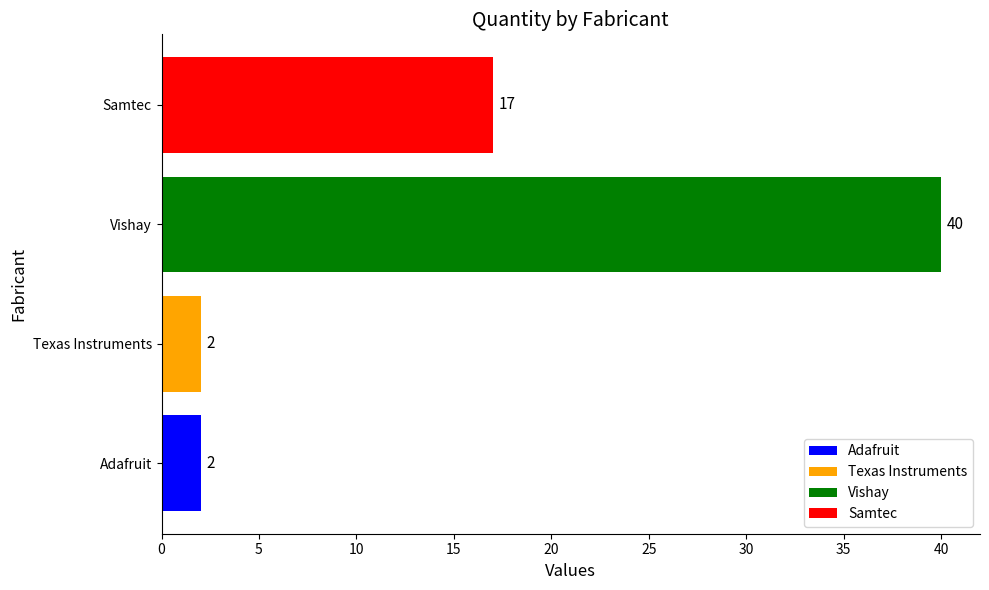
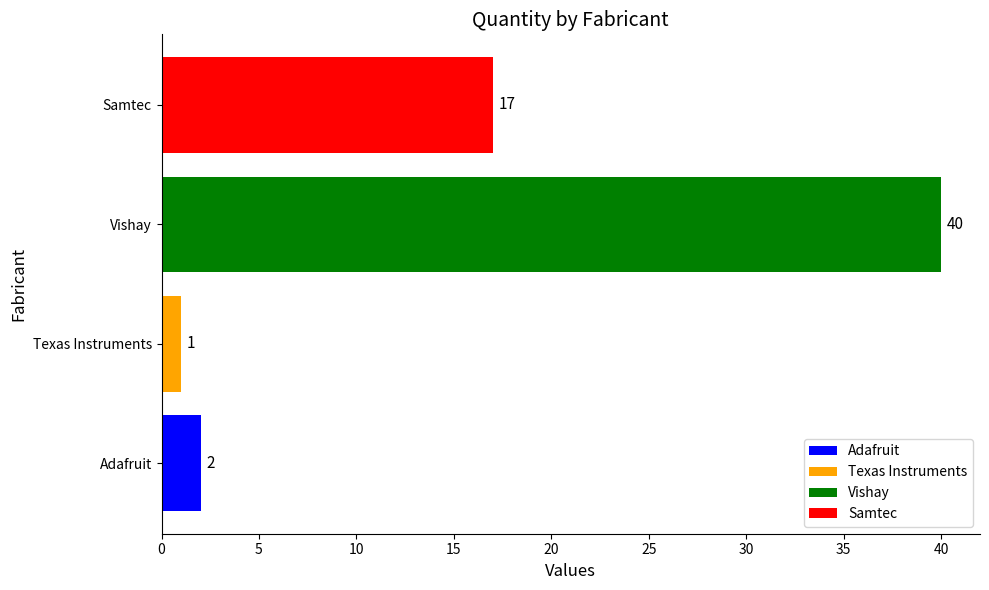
  {
    "Samtec": 17,
    "Vishay": 40,
-   "Texas Instruments": 2,
+   "Texas Instruments": 1,
    "Adafruit": 2
  }
